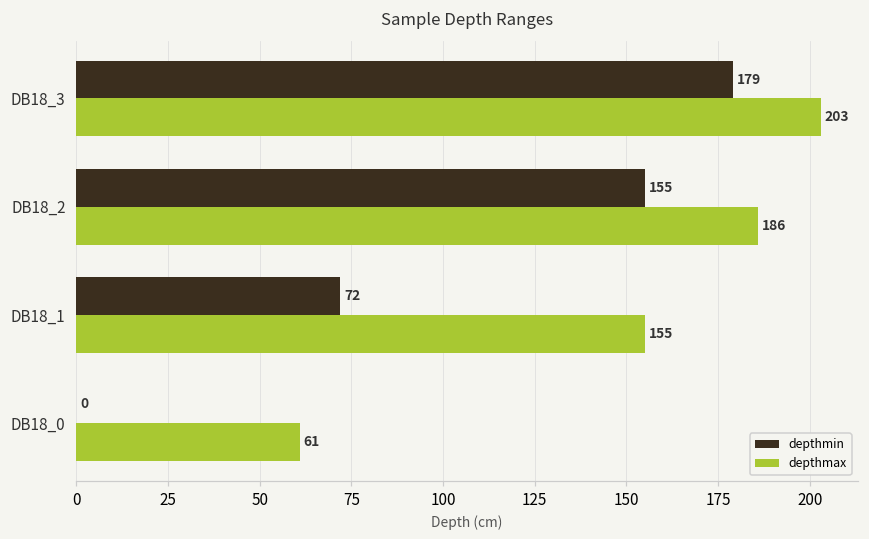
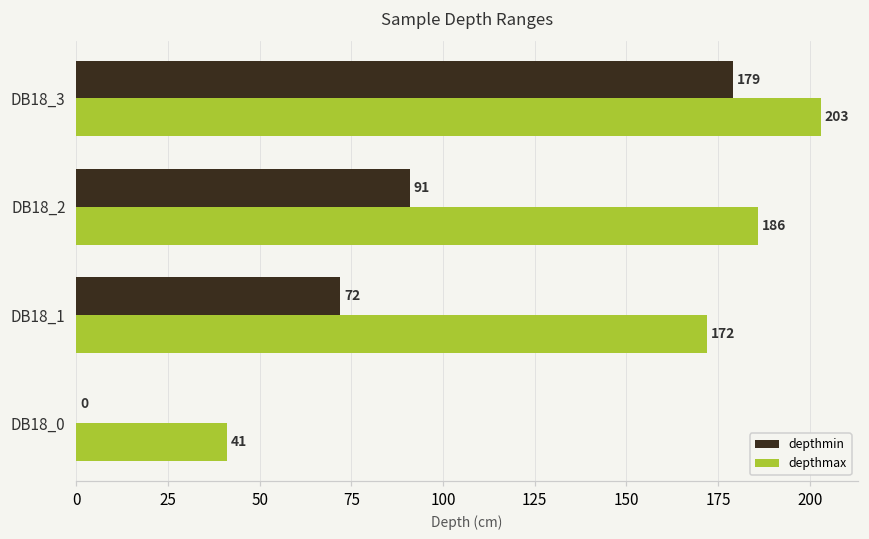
  {
    "depthmin": {
      "DB18_3": 179,
-     "DB18_2": 155,
+     "DB18_2": 91,
      "DB18_1": 72,
      "DB18_0": 0
    },
    "depthmax": {
      "DB18_3": 203,
      "DB18_2": 186,
-     "DB18_1": 155,
-     "DB18_0": 61
+     "DB18_1": 172,
+     "DB18_0": 41
    }
  }
